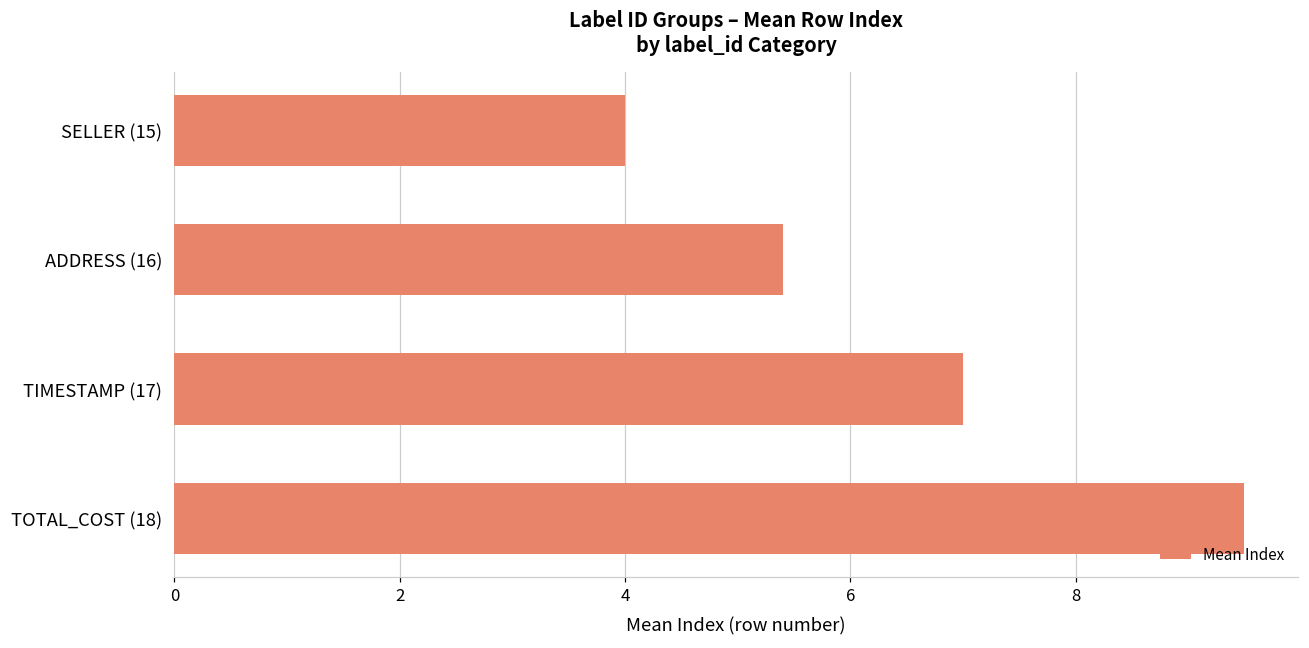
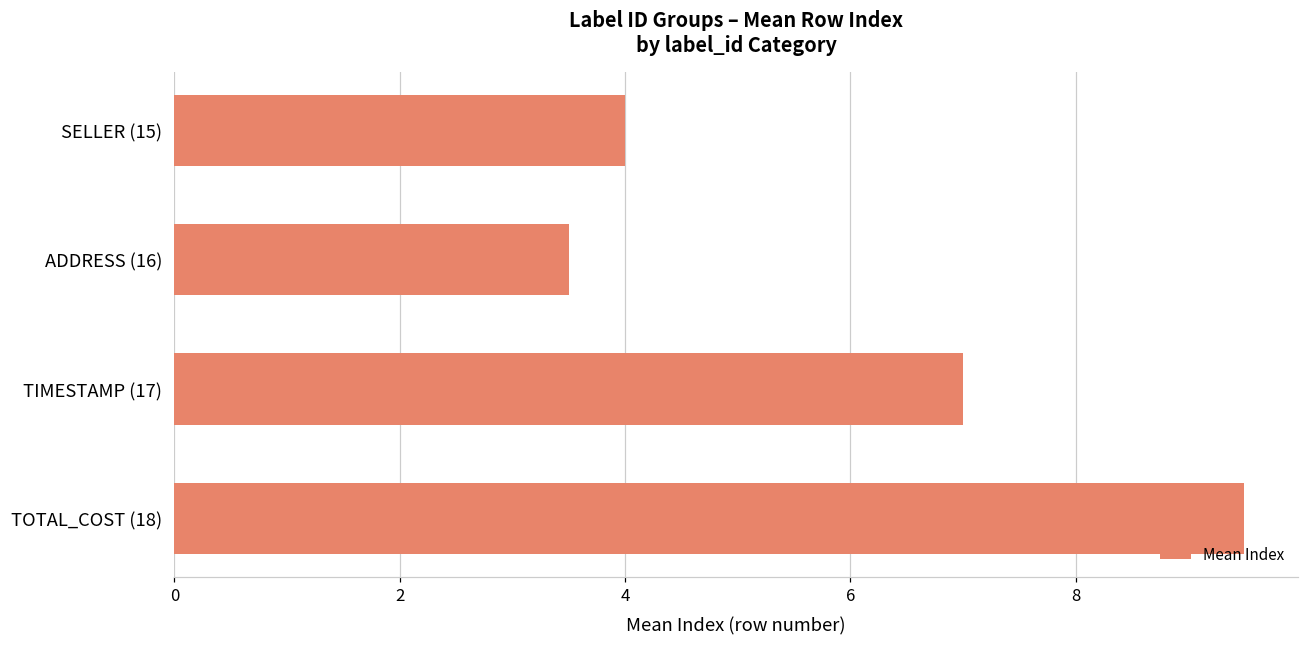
  {
    "SELLER (15)": 4.0,
-   "ADDRESS (16)": 5.4,
+   "ADDRESS (16)": 3.5,
    "TIMESTAMP (17)": 7.0,
    "TOTAL_COST (18)": 9.5
  }
